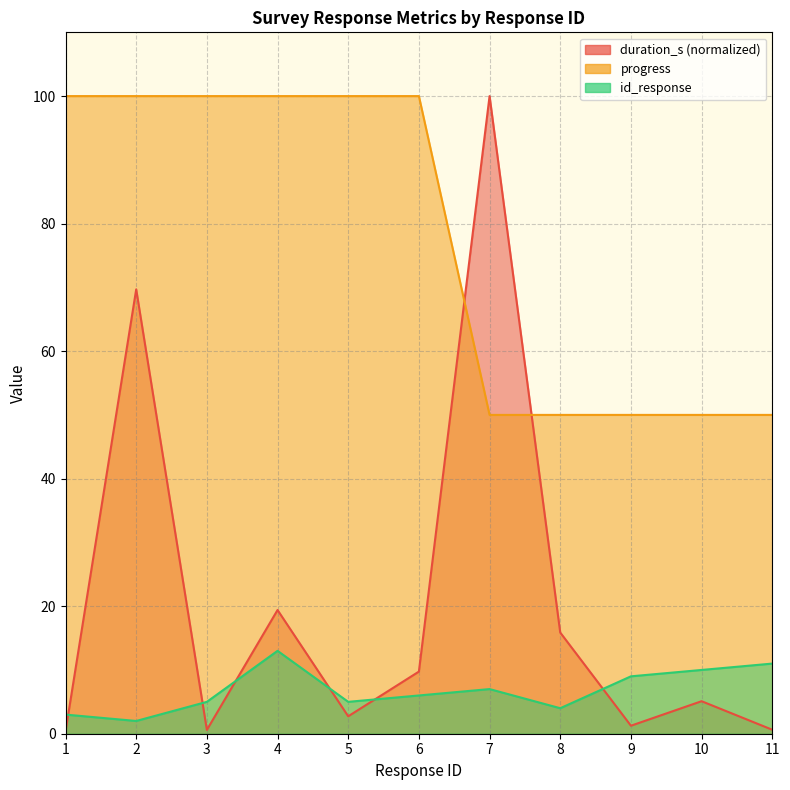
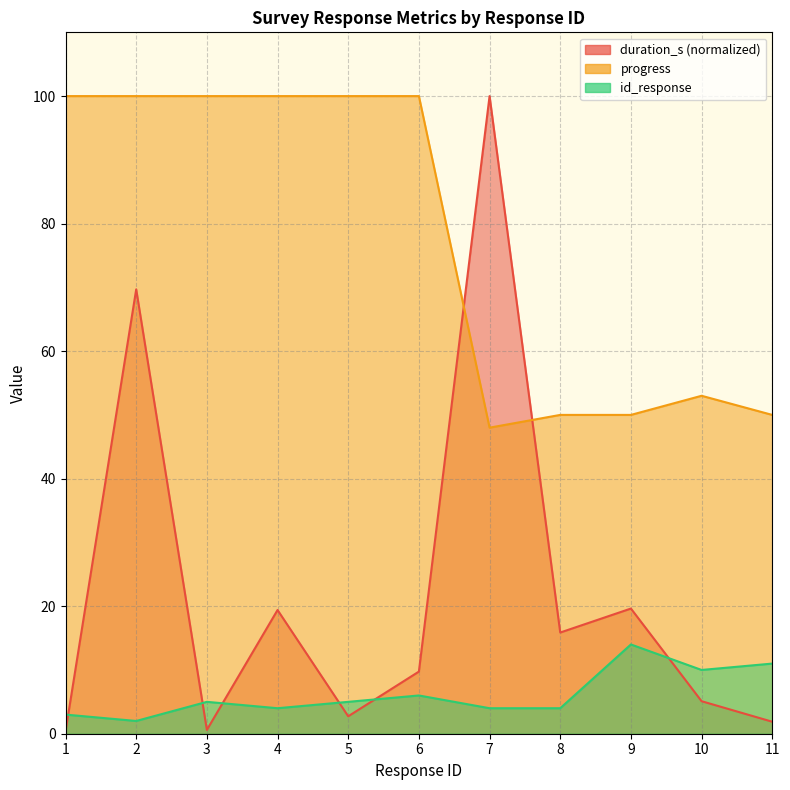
  {
    "duration_s (normalized)": {
      "1": 0,
      "2": 70,
      "3": 1,
      "4": 19,
      "5": 3,
      "6": 10,
      "7": 100,
      "8": 16,
-     "9": 1,
+     "9": 20,
      "10": 5,
-     "11": 1
+     "11": 2
    },
    "progress": {
      "1": 100,
      "2": 100,
      "3": 100,
      "4": 100,
      "5": 100,
      "6": 100,
-     "7": 50,
+     "7": 48,
      "8": 50,
      "9": 50,
-     "10": 50,
+     "10": 53,
      "11": 50
    },
    "id_response": {
      "1": 3,
      "2": 2,
      "3": 5,
-     "4": 13,
+     "4": 4,
      "5": 5,
      "6": 6,
-     "7": 7,
+     "7": 4,
      "8": 4,
-     "9": 9,
+     "9": 14,
      "10": 10,
      "11": 11
    }
  }
